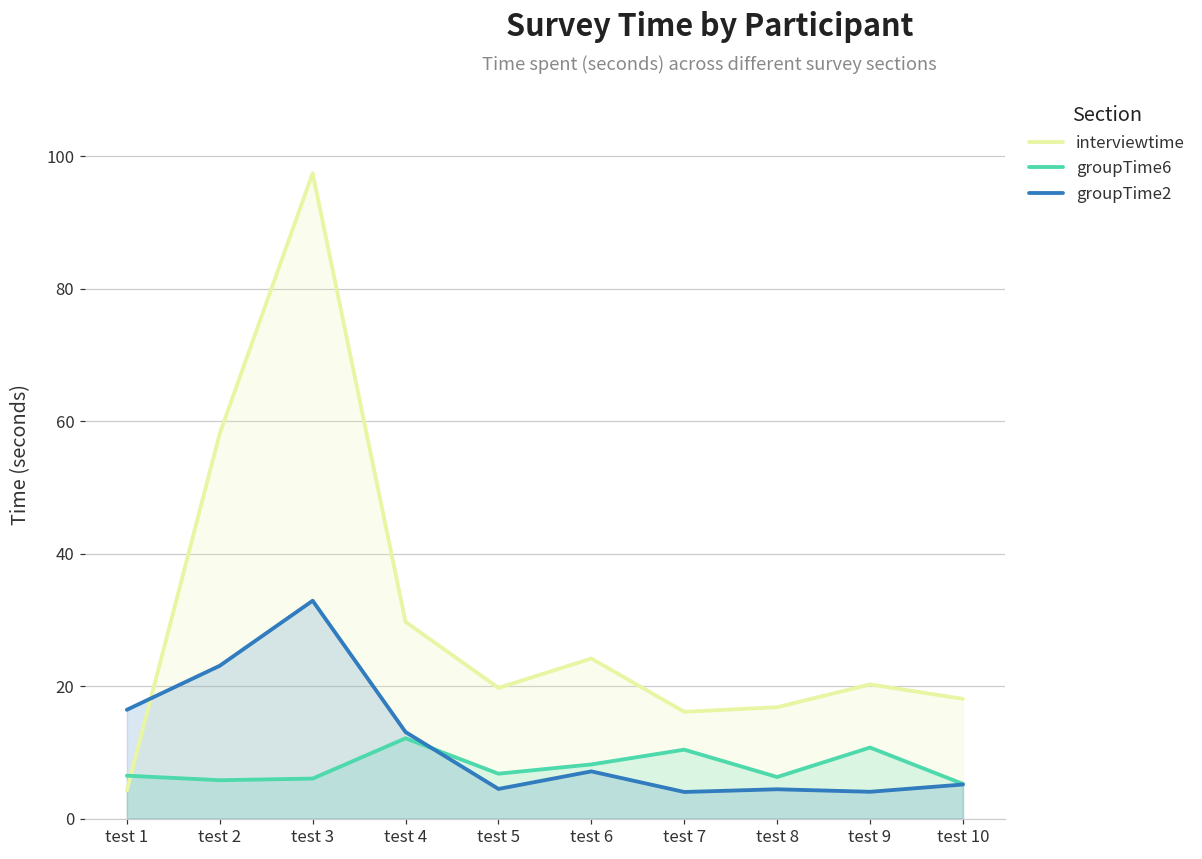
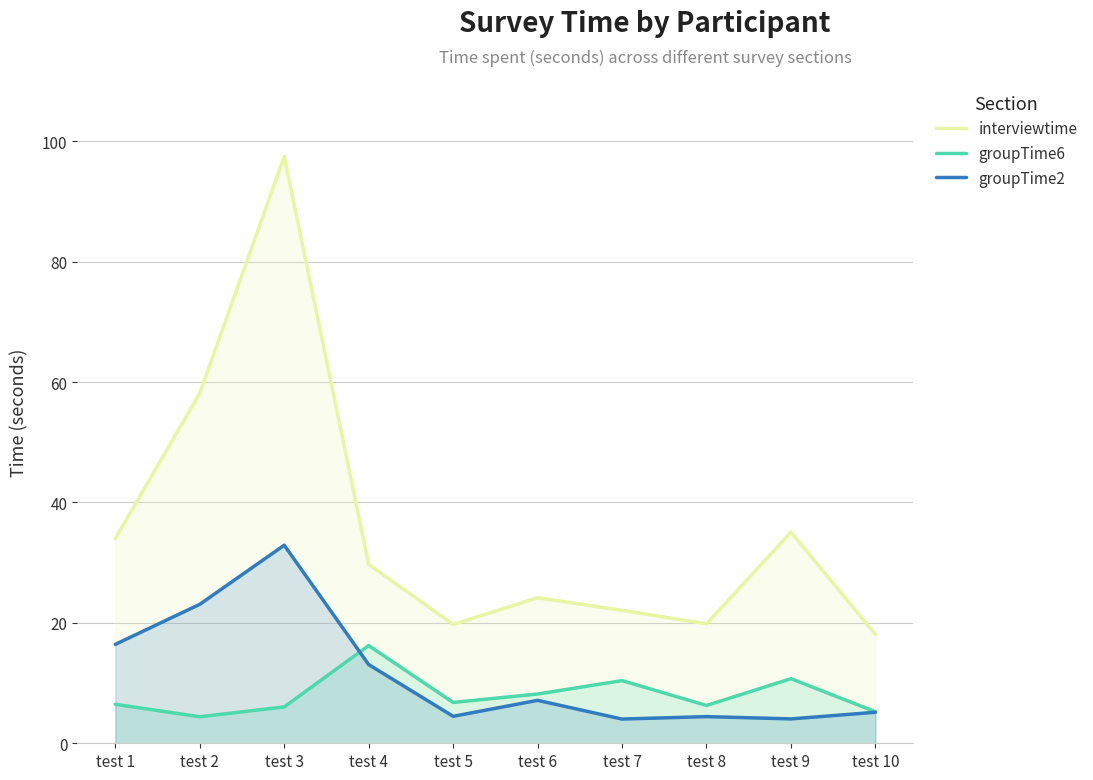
  {
    "interviewtime": {
-     "test 1": 4,
+     "test 1": 34,
      "test 2": 58,
      "test 3": 97,
      "test 4": 30,
      "test 5": 20,
      "test 6": 24,
-     "test 7": 16,
-     "test 8": 17,
-     "test 9": 20,
+     "test 7": 22,
+     "test 8": 20,
+     "test 9": 35,
      "test 10": 18
    },
    "groupTime6": {
      "test 1": 6,
-     "test 2": 6,
+     "test 2": 4,
      "test 3": 6,
-     "test 4": 12,
+     "test 4": 16,
      "test 5": 7,
      "test 6": 8,
      "test 7": 10,
      "test 8": 6,
      "test 9": 11
    },
    "groupTime2": {
      "test 1": 16,
      "test 2": 23,
      "test 3": 33,
      "test 4": 13,
      "test 5": 4,
      "test 6": 7,
      "test 7": 4,
      "test 8": 4,
      "test 9": 4
    }
  }
